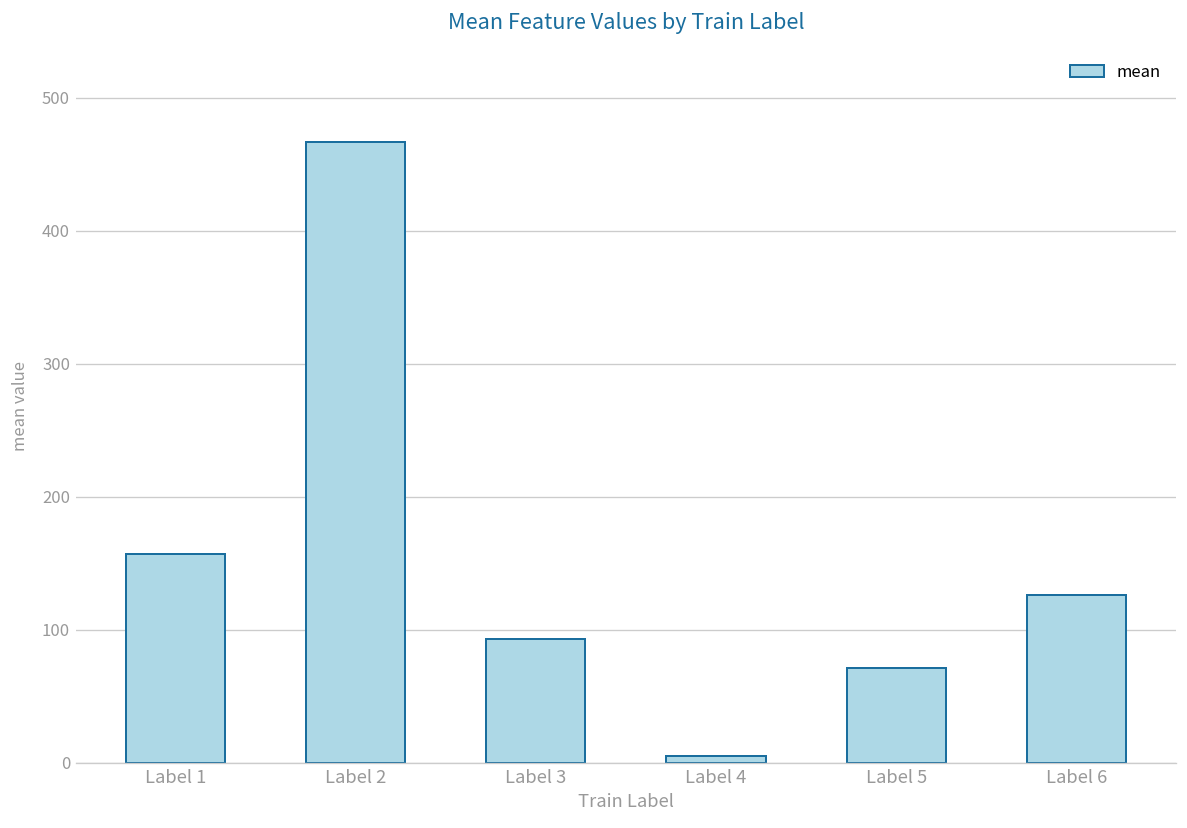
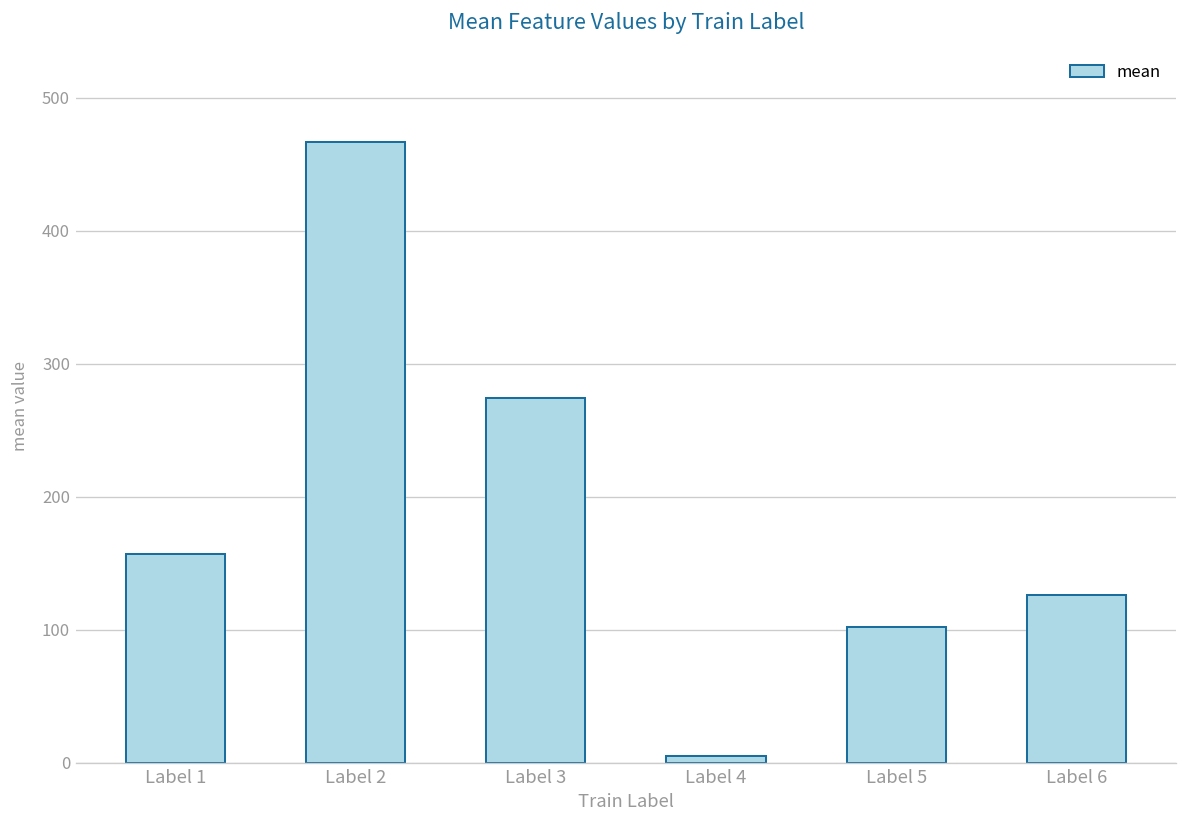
  {
    "Label 1": 157,
    "Label 2": 467,
-   "Label 3": 93,
+   "Label 3": 274,
    "Label 4": 5,
-   "Label 5": 71,
+   "Label 5": 102,
    "Label 6": 126
  }
